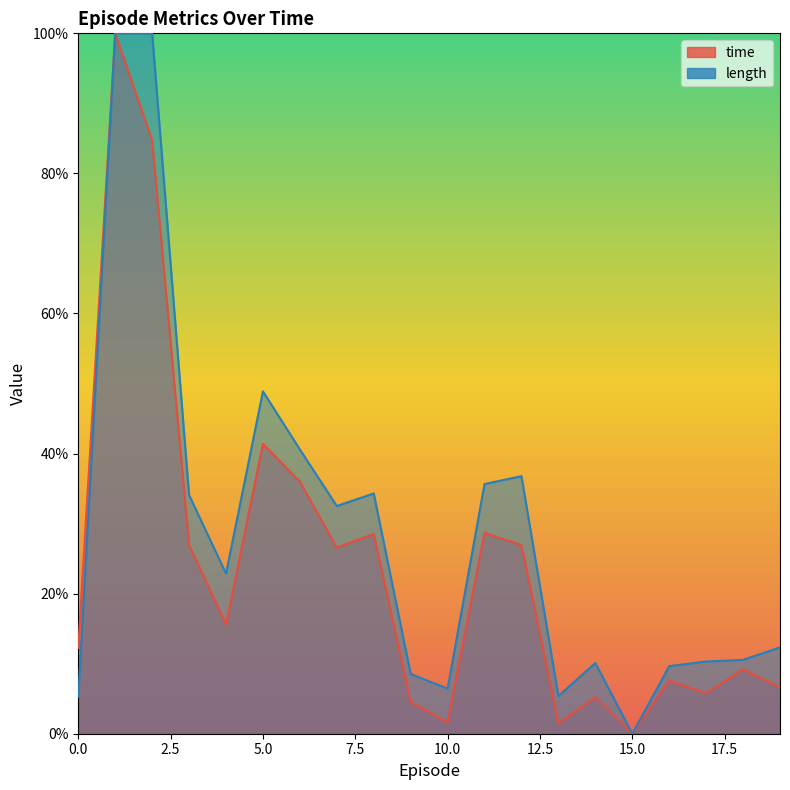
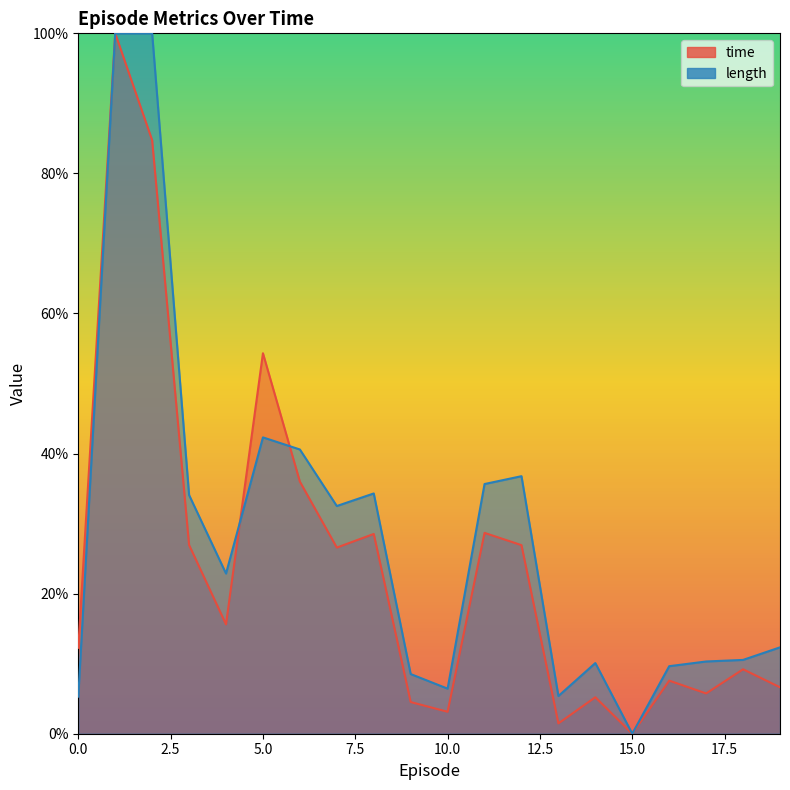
  {
    "time": {
      "0.0": "12%",
-     "5.0": "41%",
-     "10.0": "2%"
+     "5.0": "54%",
+     "10.0": "3%"
    },
    "length": {
      "0.0": "5%",
-     "5.0": "49%",
+     "5.0": "42%",
      "10.0": "6%"
    }
  }
